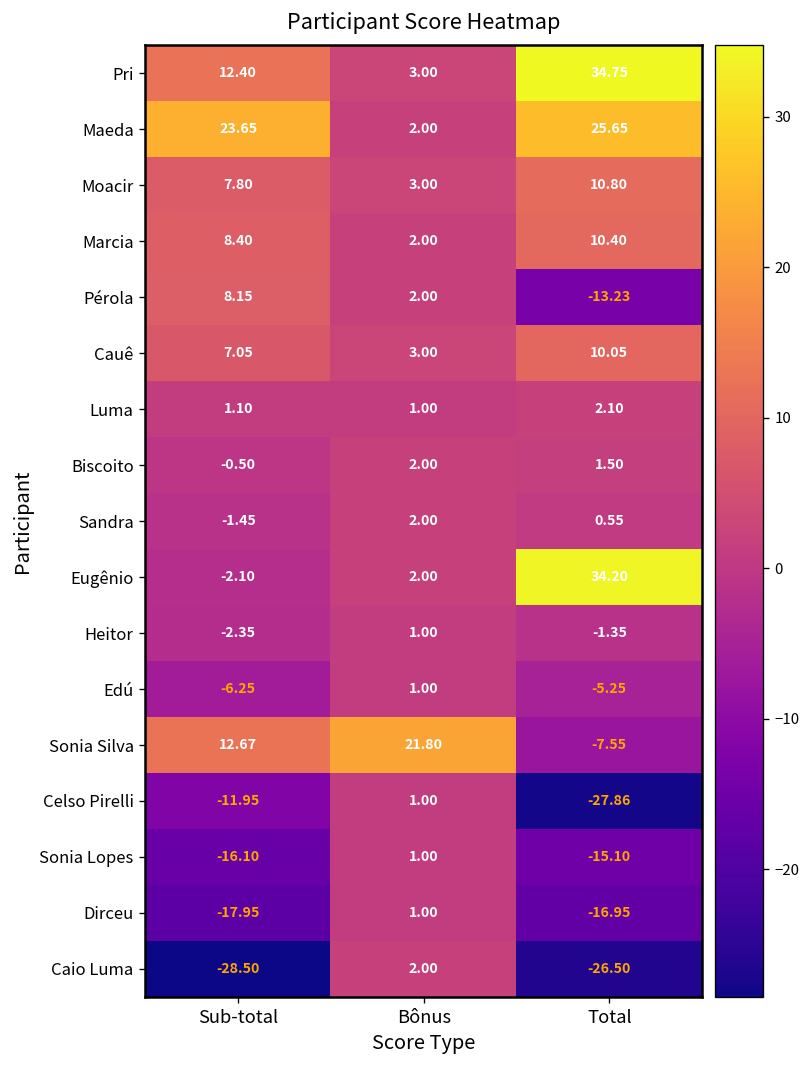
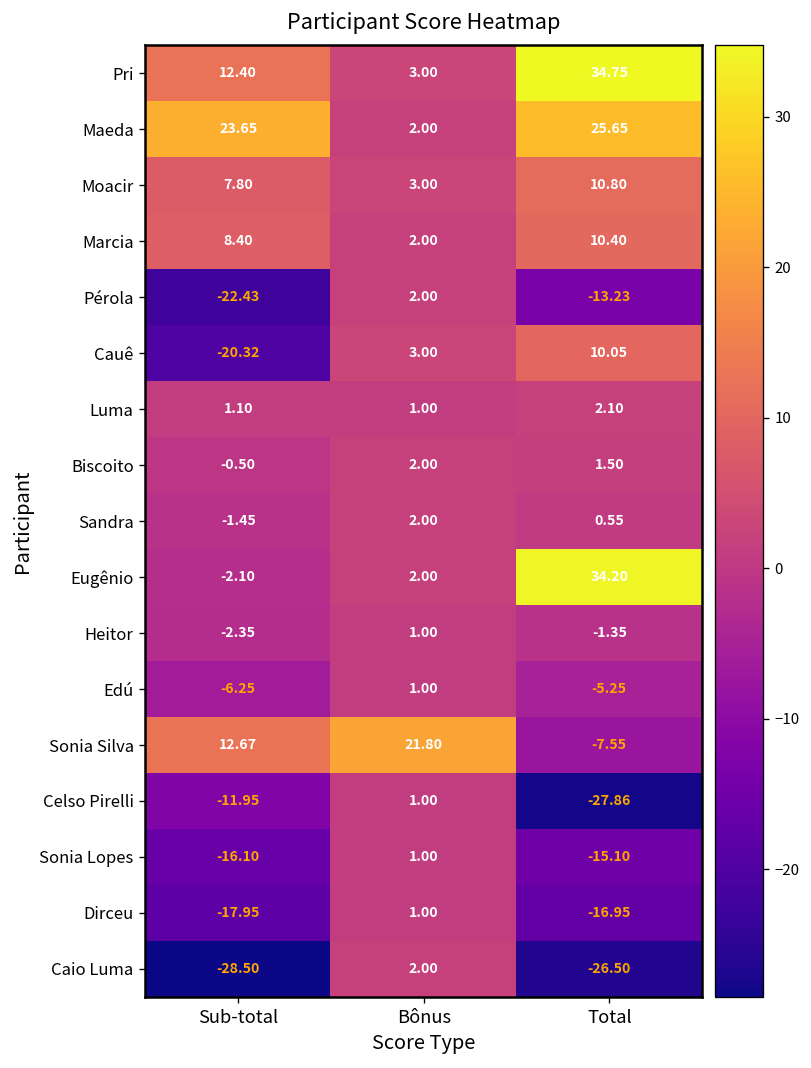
  {
    "Pri": {
      "Sub-total": 12.40,
      "Bônus": 3.00,
      "Total": 34.75
    },
    "Maeda": {
      "Sub-total": 23.65,
      "Bônus": 2.00,
      "Total": 25.65
    },
    "Moacir": {
      "Sub-total": 7.80,
      "Bônus": 3.00,
      "Total": 10.80
    },
    "Marcia": {
      "Sub-total": 8.40,
      "Bônus": 2.00,
      "Total": 10.40
    },
    "Pérola": {
-     "Sub-total": 8.15,
+     "Sub-total": -22.43,
      "Bônus": 2.00,
      "Total": -13.23
    },
    "Cauê": {
-     "Sub-total": 7.05,
+     "Sub-total": -20.32,
      "Bônus": 3.00,
      "Total": 10.05
    },
    "Luma": {
      "Sub-total": 1.10,
      "Bônus": 1.00,
      "Total": 2.10
    },
    "Biscoito": {
      "Sub-total": -0.50,
      "Bônus": 2.00,
      "Total": 1.50
    },
    "Sandra": {
      "Sub-total": -1.45,
      "Bônus": 2.00,
      "Total": 0.55
    },
    "Eugênio": {
      "Sub-total": -2.10,
      "Bônus": 2.00,
      "Total": 34.20
    },
    "Heitor": {
      "Sub-total": -2.35,
      "Bônus": 1.00,
      "Total": -1.35
    },
    "Edú": {
      "Sub-total": -6.25,
      "Bônus": 1.00,
      "Total": -5.25
    },
    "Sonia Silva": {
      "Sub-total": 12.67,
      "Bônus": 21.80,
      "Total": -7.55
    },
    "Celso Pirelli": {
      "Sub-total": -11.95,
      "Bônus": 1.00,
      "Total": -27.86
    },
    "Sonia Lopes": {
      "Sub-total": -16.10,
      "Bônus": 1.00,
      "Total": -15.10
    },
    "Dirceu": {
      "Sub-total": -17.95,
      "Bônus": 1.00,
      "Total": -16.95
    },
    "Caio Luma": {
      "Sub-total": -28.50,
      "Bônus": 2.00,
      "Total": -26.50
    }
  }
